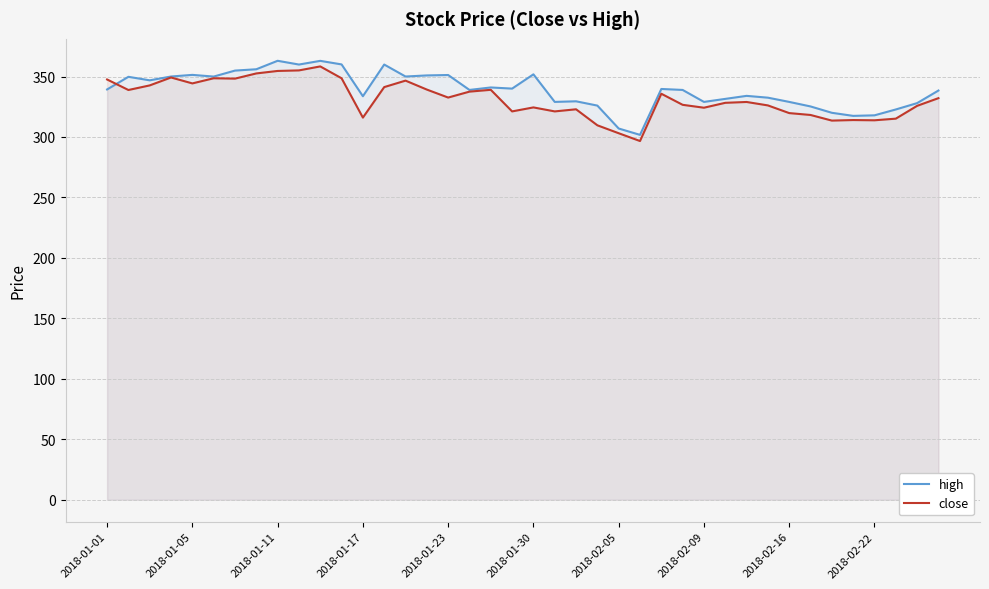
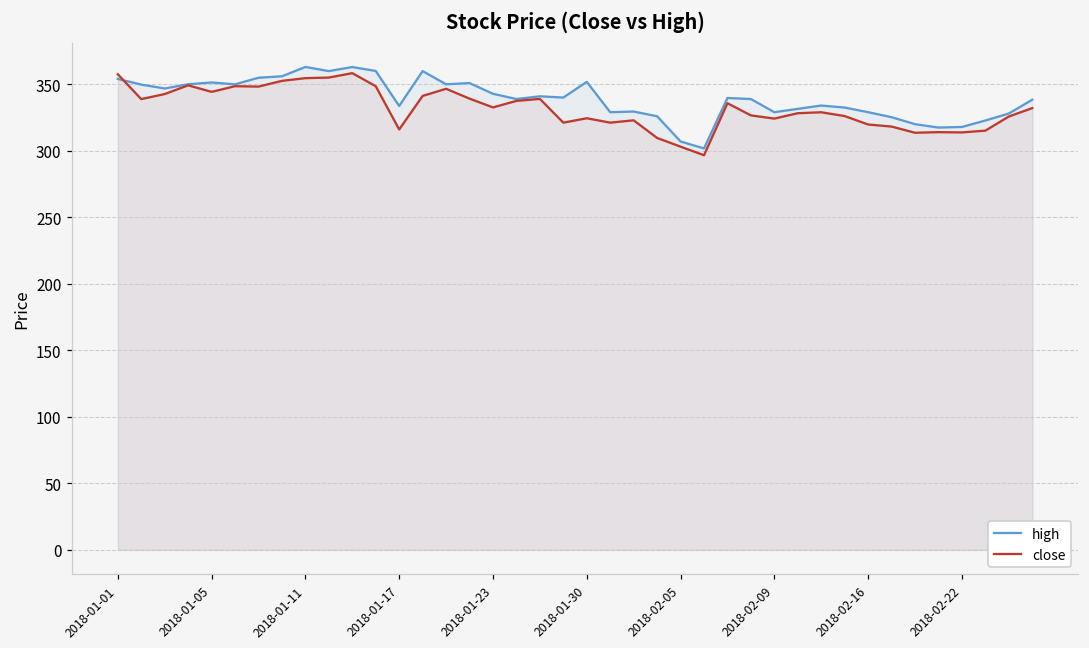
  {
    "high": {
-     "2018-01-01": 339,
+     "2018-01-01": 354,
      "2018-01-05": 351,
      "2018-01-11": 363,
      "2018-01-17": 334,
-     "2018-01-23": 351,
+     "2018-01-23": 343,
      "2018-01-30": 352,
      "2018-02-05": 307,
      "2018-02-09": 329,
      "2018-02-16": 329,
      "2018-02-22": 318
    },
    "close": {
-     "2018-01-01": 348,
+     "2018-01-01": 358,
      "2018-01-05": 344,
      "2018-01-11": 355,
      "2018-01-17": 316,
      "2018-01-23": 333,
      "2018-01-30": 324,
      "2018-02-05": 303,
      "2018-02-09": 324,
      "2018-02-16": 320,
      "2018-02-22": 314
    }
  }
